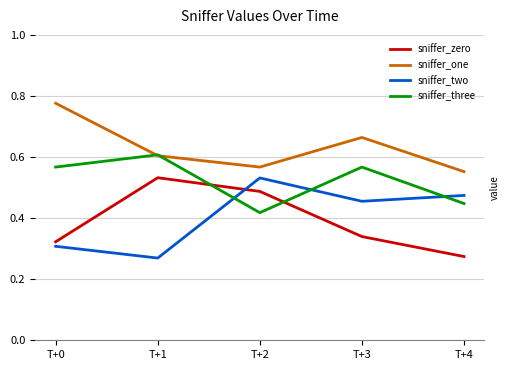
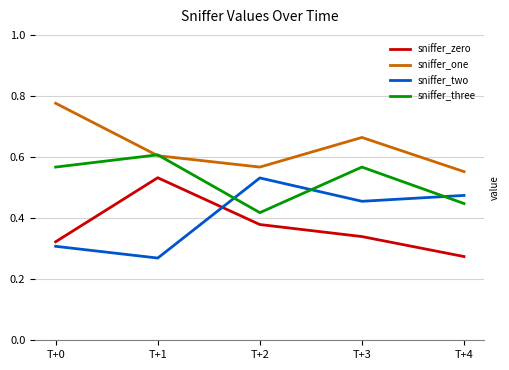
  {
    "sniffer_zero": {
      "T+0": 0.32,
      "T+1": 0.53,
-     "T+2": 0.49,
+     "T+2": 0.38,
      "T+3": 0.34,
      "T+4": 0.27
    },
    "sniffer_one": {
      "T+0": 0.78,
      "T+2": 0.57,
      "T+3": 0.66,
      "T+4": 0.55
    },
    "sniffer_two": {
      "T+0": 0.31,
      "T+1": 0.27,
      "T+2": 0.53,
      "T+3": 0.46,
      "T+4": 0.47
    },
    "sniffer_three": {
      "T+0": 0.57,
      "T+2": 0.42,
      "T+3": 0.57,
      "T+4": 0.45
    }
  }
